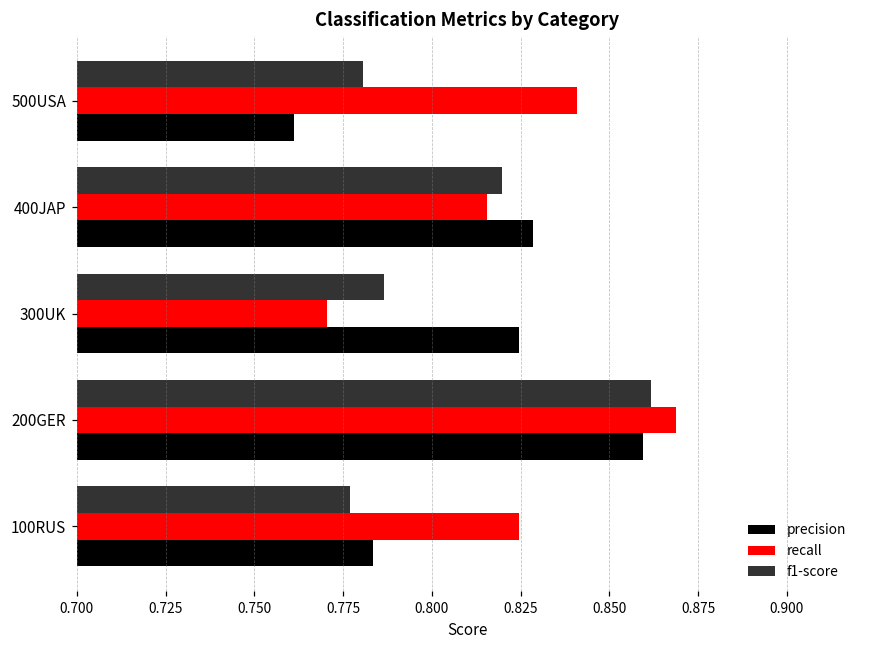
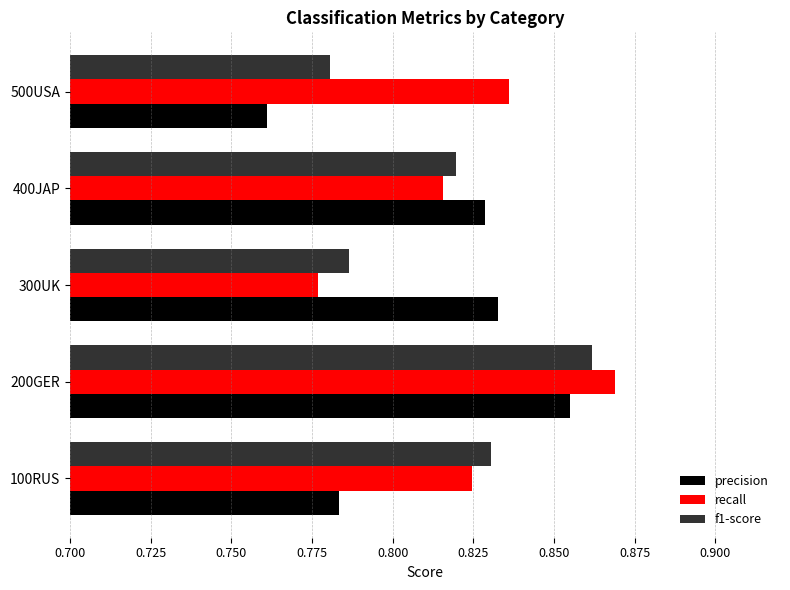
  {
    "precision": {
      "500USA": 0.761,
      "400JAP": 0.829,
-     "300UK": 0.825,
-     "200GER": 0.860,
+     "300UK": 0.832,
+     "200GER": 0.855,
      "100RUS": 0.783
    },
    "recall": {
-     "500USA": 0.841,
+     "500USA": 0.836,
      "400JAP": 0.816,
-     "300UK": 0.770,
+     "300UK": 0.777,
      "200GER": 0.869,
      "100RUS": 0.825
    },
    "f1-score": {
      "500USA": 0.781,
      "400JAP": 0.820,
      "300UK": 0.786,
      "200GER": 0.862,
-     "100RUS": 0.777
+     "100RUS": 0.830
    }
  }
